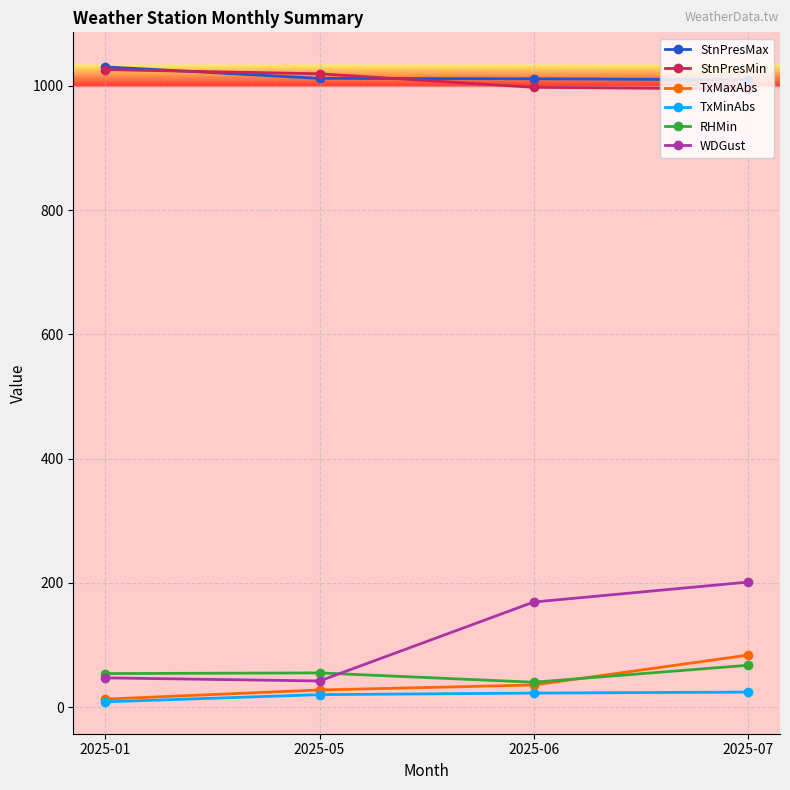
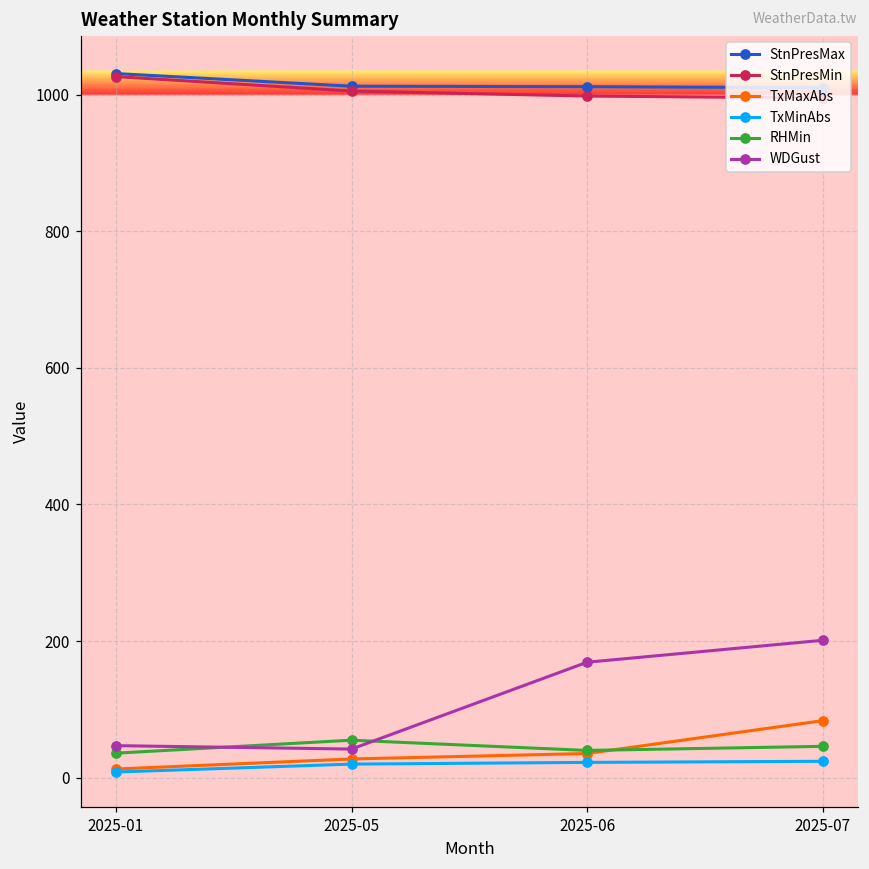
  {
    "StnPresMax": {
      "2025-01": 1030,
      "2025-05": 1010,
      "2025-06": 1010
    },
    "StnPresMin": {
      "2025-01": 1030,
-     "2025-05": 1020,
+     "2025-05": 1010,
      "2025-06": 1000
    },
    "TxMaxAbs": {
      "2025-01": 10,
      "2025-05": 30,
      "2025-06": 40,
      "2025-07": 80
    },
    "TxMinAbs": {
      "2025-01": 10,
      "2025-05": 20,
      "2025-06": 20,
      "2025-07": 20
    },
    "RHMin": {
-     "2025-01": 50,
+     "2025-01": 40,
      "2025-05": 60,
      "2025-06": 40,
-     "2025-07": 70
+     "2025-07": 50
    },
    "WDGust": {
      "2025-01": 50,
      "2025-05": 40,
      "2025-06": 170,
      "2025-07": 200
    }
  }
